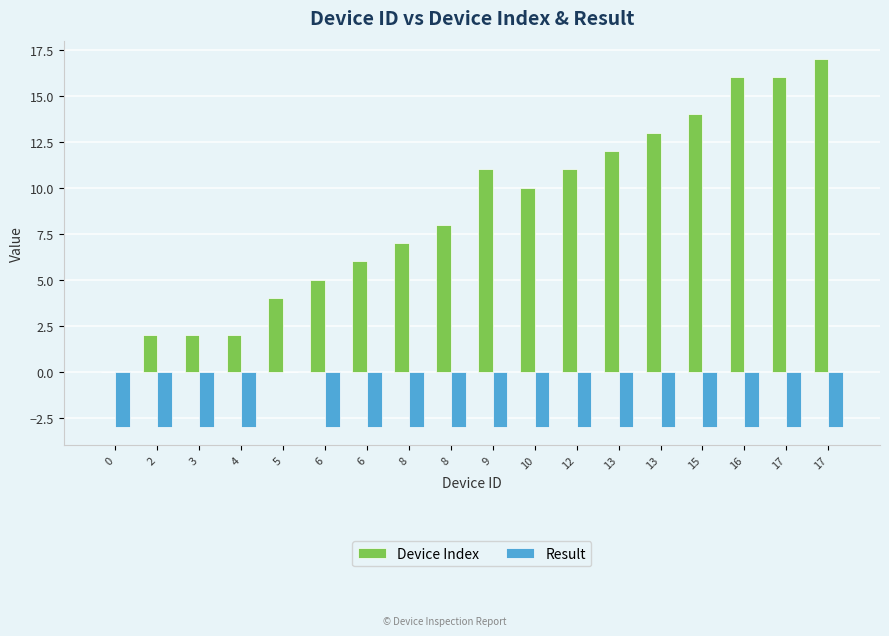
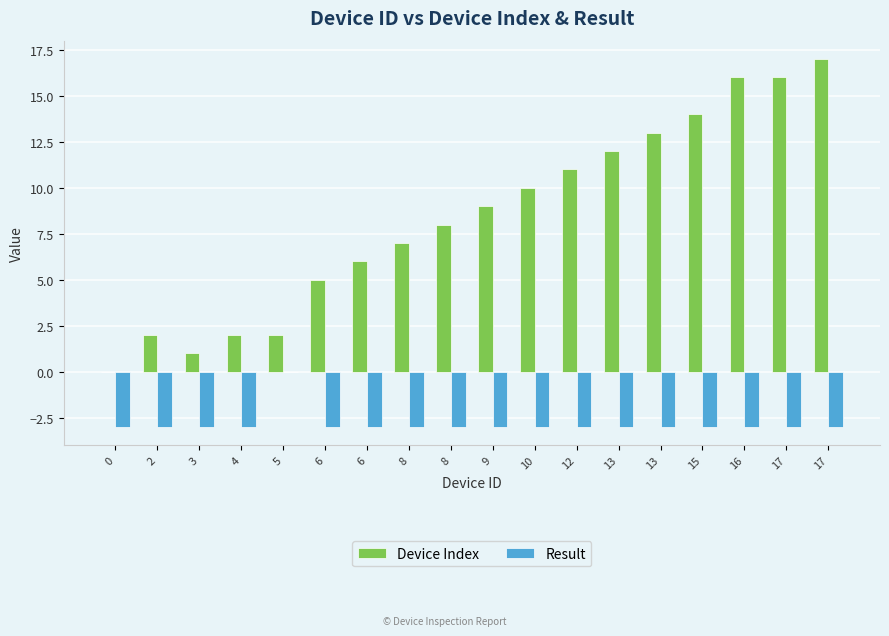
  {
    "Device Index": {
      "0": 0,
      "2": 2,
-     "3": 2,
+     "3": 1,
      "4": 2,
-     "5": 4,
-     "9": 11,
+     "5": 2,
+     "9": 9,
      "10": 10,
      "12": 11,
      "15": 14,
      "16": 16
    },
    "Result": {
      "0": -3,
      "2": -3,
      "3": -3,
      "4": -3,
      "5": 0,
      "9": -3,
      "10": -3,
      "12": -3,
      "15": -3,
      "16": -3
    }
  }
